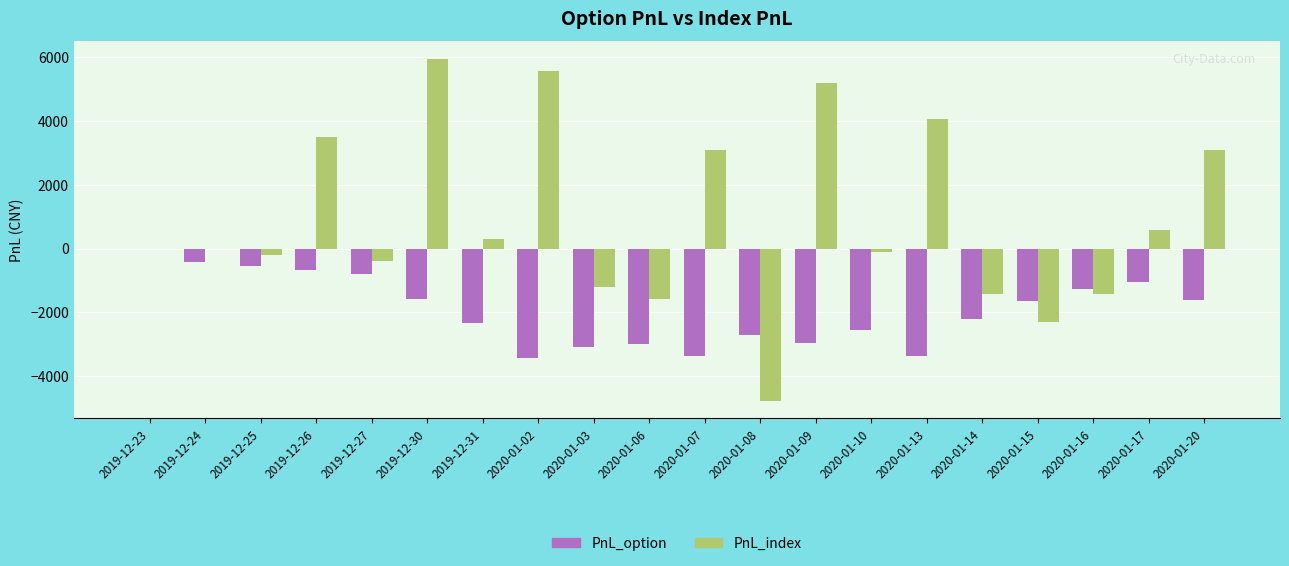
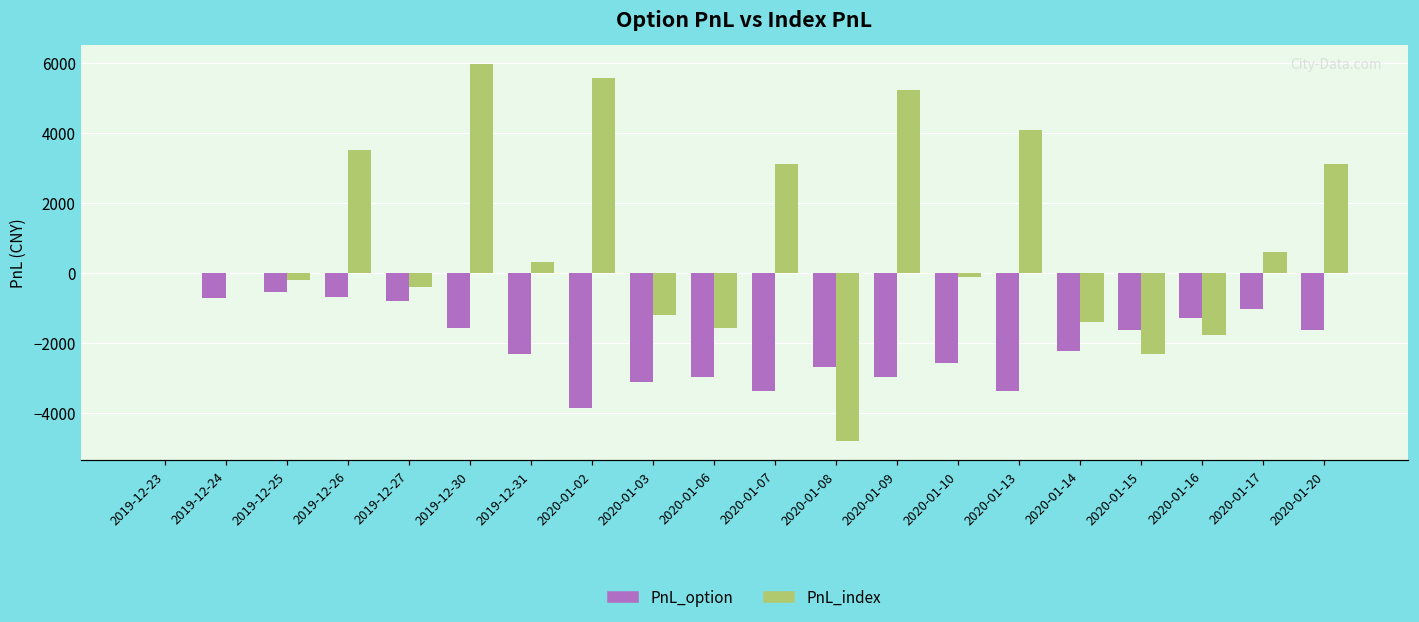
  {
    "PnL_option": {
      "2019-12-23": 0,
-     "2019-12-24": -400,
+     "2019-12-24": -700,
      "2019-12-25": -600,
      "2019-12-26": -700,
      "2019-12-27": -800,
      "2019-12-30": -1600,
      "2019-12-31": -2300,
-     "2020-01-02": -3400,
+     "2020-01-02": -3800,
      "2020-01-03": -3100,
      "2020-01-06": -3000,
      "2020-01-07": -3400,
      "2020-01-08": -2700,
      "2020-01-09": -3000,
      "2020-01-10": -2600,
      "2020-01-13": -3400,
      "2020-01-14": -2200,
      "2020-01-15": -1600,
      "2020-01-16": -1300,
      "2020-01-17": -1000,
      "2020-01-20": -1600
    },
    "PnL_index": {
      "2019-12-23": 0,
      "2019-12-24": 0,
      "2019-12-25": -200,
      "2019-12-26": 3500,
      "2019-12-27": -400,
      "2019-12-30": 6000,
      "2019-12-31": 300,
      "2020-01-02": 5600,
      "2020-01-03": -1200,
      "2020-01-06": -1600,
      "2020-01-07": 3100,
      "2020-01-08": -4800,
      "2020-01-09": 5200,
      "2020-01-10": -100,
      "2020-01-13": 4100,
      "2020-01-14": -1400,
      "2020-01-15": -2300,
-     "2020-01-16": -1400,
+     "2020-01-16": -1800,
      "2020-01-17": 600,
      "2020-01-20": 3100
    }
  }
